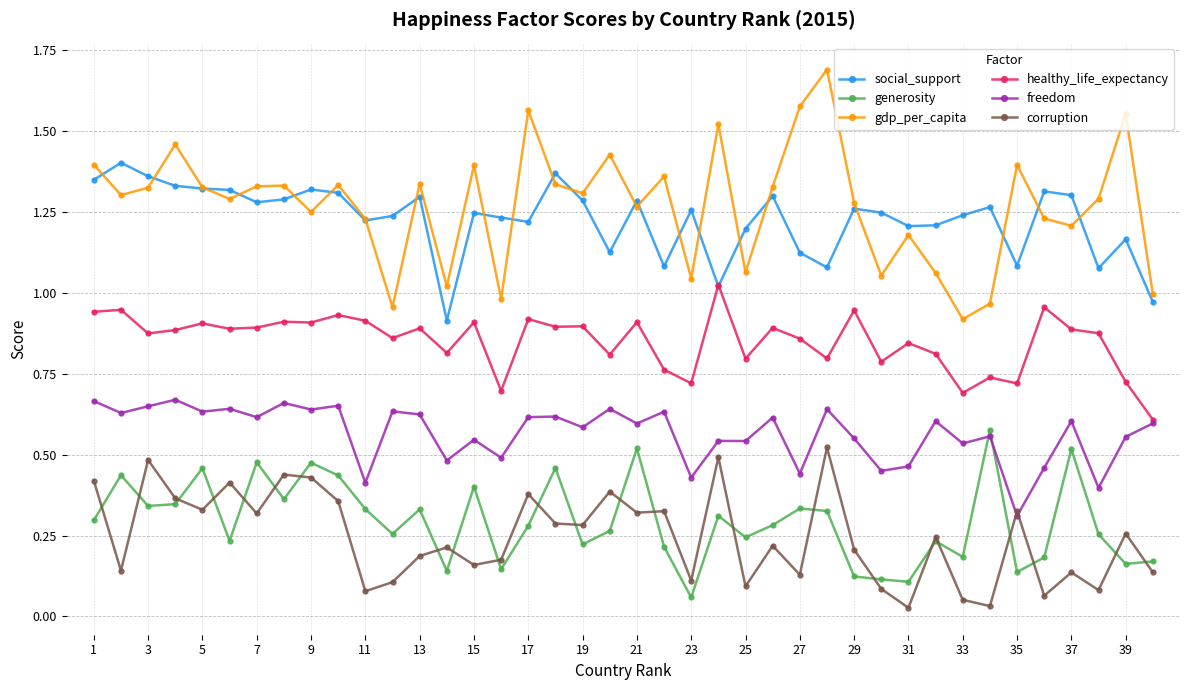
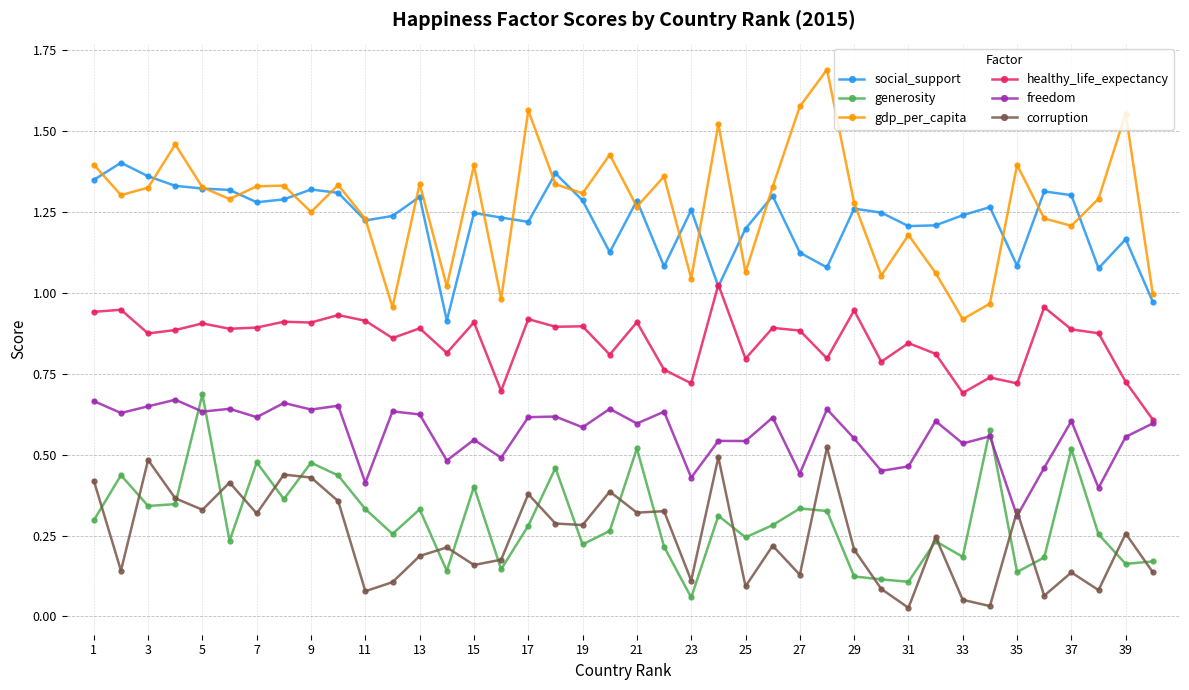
  {
    "social_support": {
      "1": 1.35,
      "3": 1.36,
      "7": 1.28,
      "9": 1.32,
      "13": 1.30,
      "15": 1.25,
      "17": 1.22,
      "19": 1.29,
      "21": 1.29,
      "23": 1.26,
      "25": 1.20,
      "27": 1.12,
      "29": 1.26,
      "31": 1.21,
      "33": 1.24,
      "35": 1.08,
      "37": 1.30,
      "39": 1.17
    },
    "generosity": {
      "1": 0.30,
      "3": 0.34,
-     "5": 0.46,
+     "5": 0.69,
      "7": 0.48,
      "9": 0.48,
      "11": 0.33,
      "13": 0.33,
      "15": 0.40,
      "17": 0.28,
      "19": 0.22,
      "21": 0.52,
      "23": 0.06,
      "25": 0.24,
      "27": 0.33,
      "29": 0.12,
      "31": 0.11,
      "33": 0.18,
      "35": 0.14,
      "37": 0.52,
      "39": 0.16
    },
    "gdp_per_capita": {
      "1": 1.40,
      "3": 1.33,
      "7": 1.33,
      "9": 1.25,
      "13": 1.34,
      "15": 1.39,
      "17": 1.56,
      "19": 1.31,
      "21": 1.27,
      "23": 1.04,
      "25": 1.06,
      "27": 1.58,
      "29": 1.28,
      "31": 1.18,
      "33": 0.92,
      "35": 1.40,
      "37": 1.21
    },
    "healthy_life_expectancy": {
      "1": 0.94,
      "3": 0.87,
      "5": 0.91,
      "7": 0.89,
      "9": 0.91,
      "11": 0.91,
      "13": 0.89,
      "15": 0.91,
      "17": 0.92,
      "19": 0.90,
      "21": 0.91,
      "23": 0.72,
      "25": 0.80,
-     "27": 0.86,
+     "27": 0.88,
      "29": 0.95,
      "31": 0.84,
      "33": 0.69,
      "35": 0.72,
      "37": 0.89,
      "39": 0.72
    },
    "freedom": {
      "1": 0.67,
      "3": 0.65,
      "5": 0.63,
      "7": 0.62,
      "9": 0.64,
      "11": 0.41,
      "13": 0.62,
      "15": 0.55,
      "17": 0.62,
      "19": 0.58,
      "21": 0.60,
      "23": 0.43,
      "25": 0.54,
      "27": 0.44,
      "29": 0.55,
      "31": 0.46,
      "33": 0.53,
      "35": 0.31,
      "37": 0.60,
      "39": 0.55
    },
    "corruption": {
      "1": 0.42,
      "3": 0.48,
      "5": 0.33,
      "7": 0.32,
      "9": 0.43,
      "11": 0.08,
      "13": 0.19,
      "15": 0.16,
      "17": 0.38,
      "19": 0.28,
      "21": 0.32,
      "23": 0.11,
      "25": 0.09,
      "27": 0.13,
      "29": 0.21,
      "31": 0.03,
      "33": 0.05,
      "35": 0.33,
      "37": 0.14,
      "39": 0.26
    }
  }
